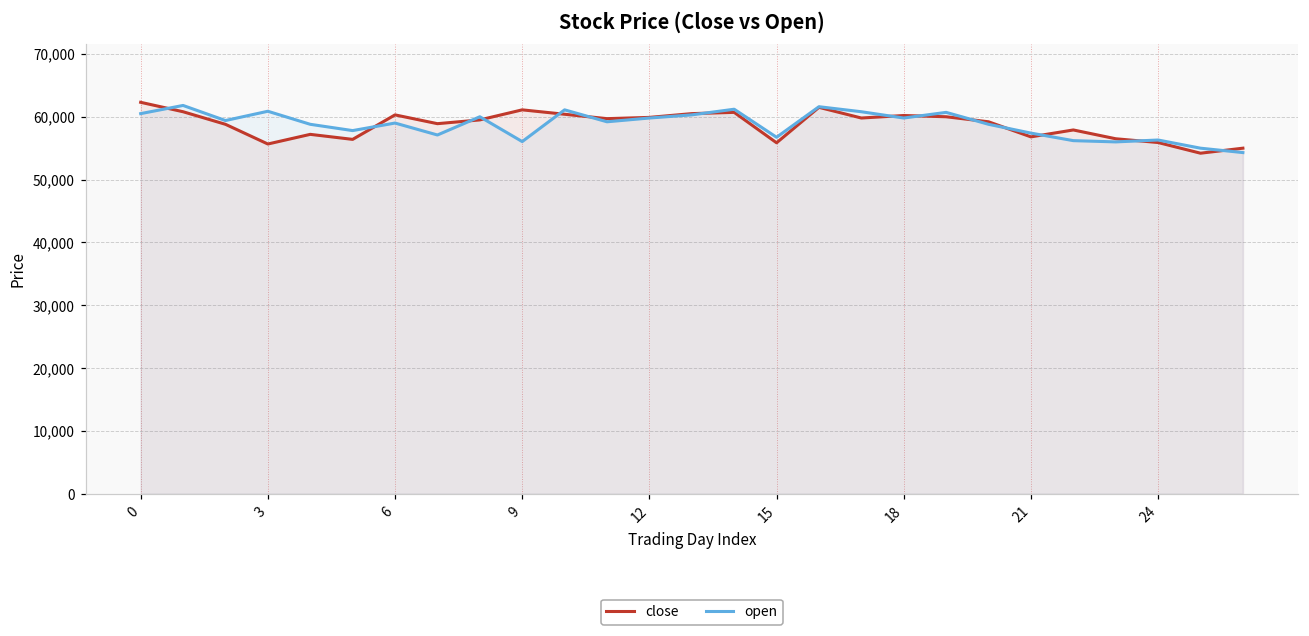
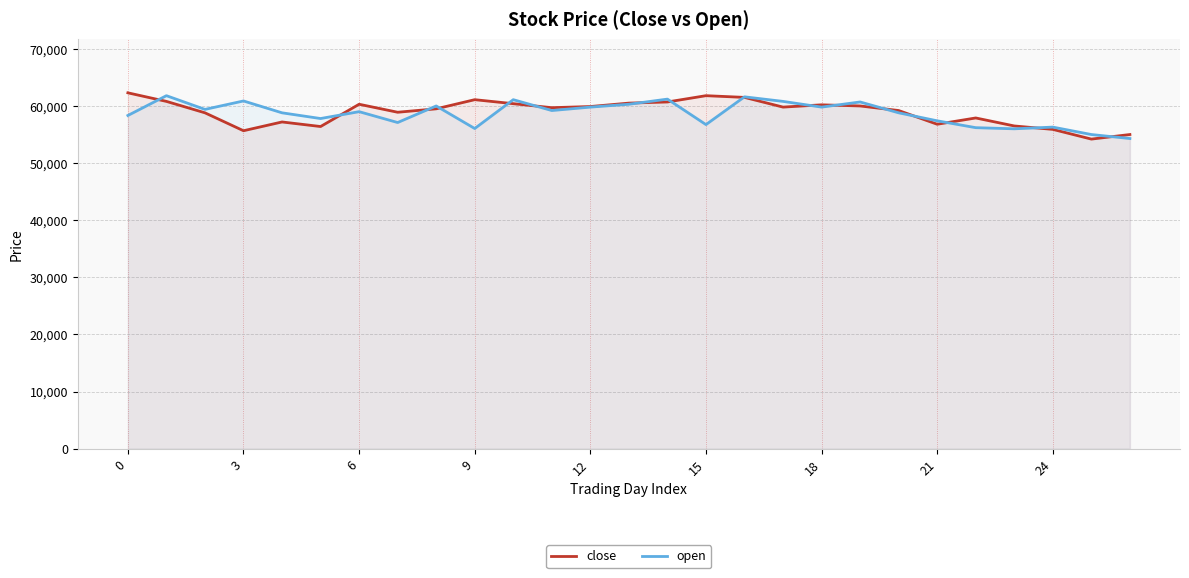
  {
    "close": {
      "0": "62,000",
      "3": "56,000",
      "6": "60,000",
      "9": "61,000",
-     "15": "56,000",
+     "15": "62,000",
      "21": "57,000"
    },
    "open": {
-     "0": "61,000",
+     "0": "58,000",
      "3": "61,000",
      "6": "59,000",
      "9": "56,000",
      "15": "57,000",
      "21": "57,000"
    }
  }
